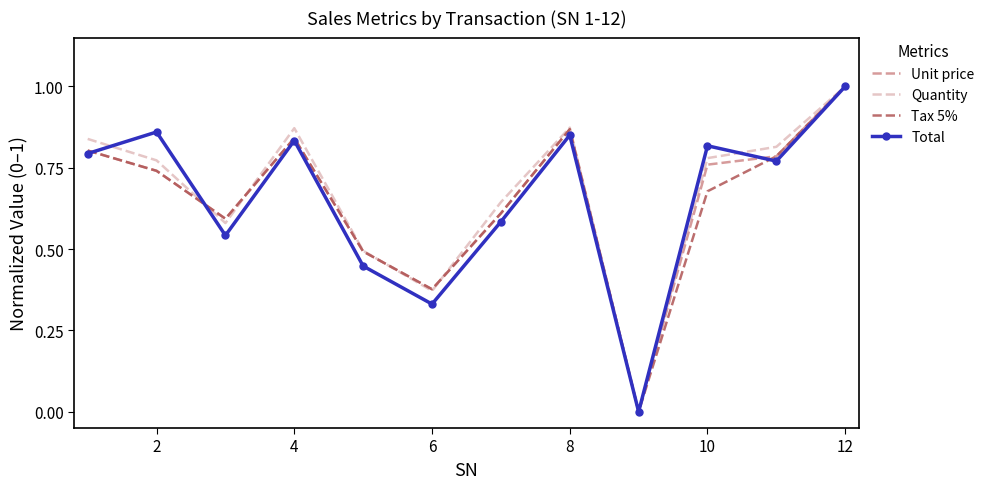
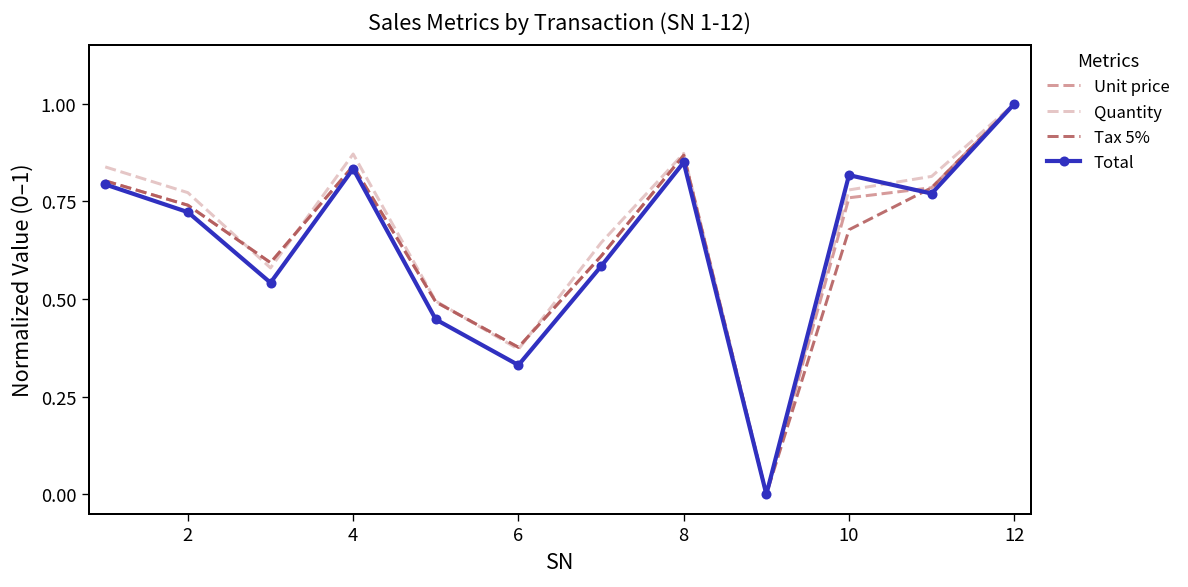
  {
    "Total": {
-     "2": 0.86,
+     "2": 0.72,
      "6": 0.33,
      "8": 0.85,
      "10": 0.82
    }
  }
